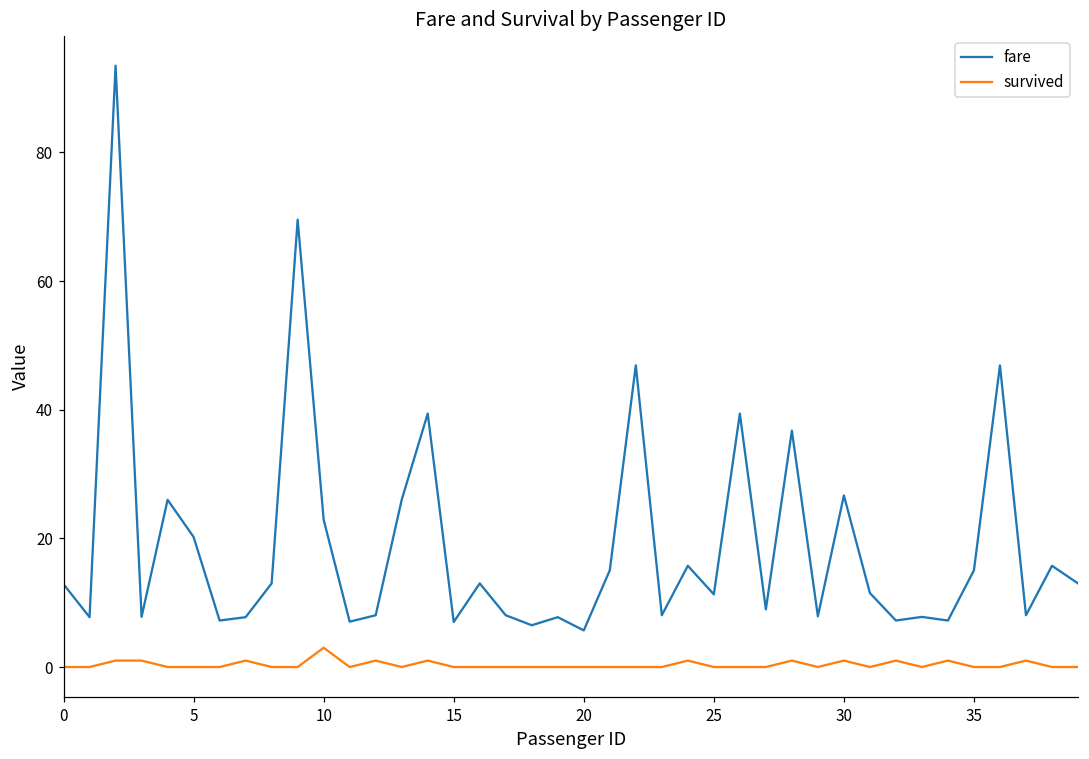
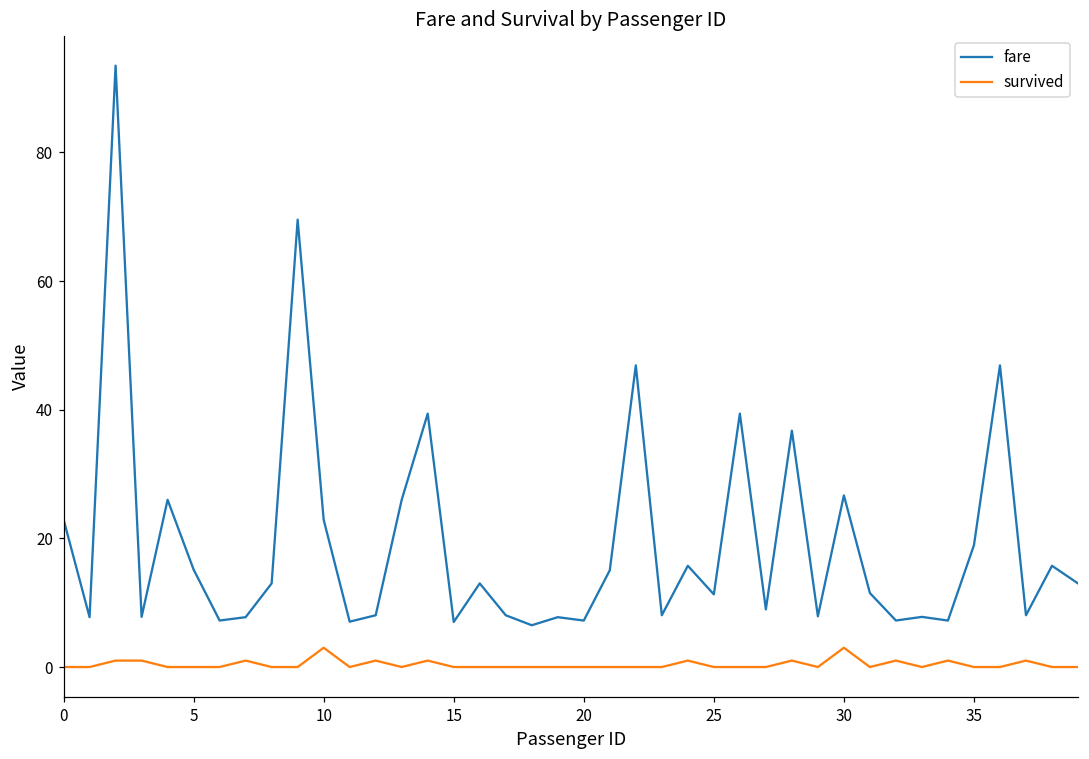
  {
    "fare": {
-     "0": 13,
-     "5": 20,
+     "0": 23,
+     "5": 15,
      "10": 23,
      "15": 7,
-     "20": 6,
+     "20": 7,
      "25": 11,
      "30": 27,
-     "35": 15
+     "35": 19
    },
    "survived": {
      "0": 0,
      "5": 0,
      "10": 3,
      "15": 0,
      "20": 0,
      "25": 0,
-     "30": 1,
+     "30": 3,
      "35": 0
    }
  }
